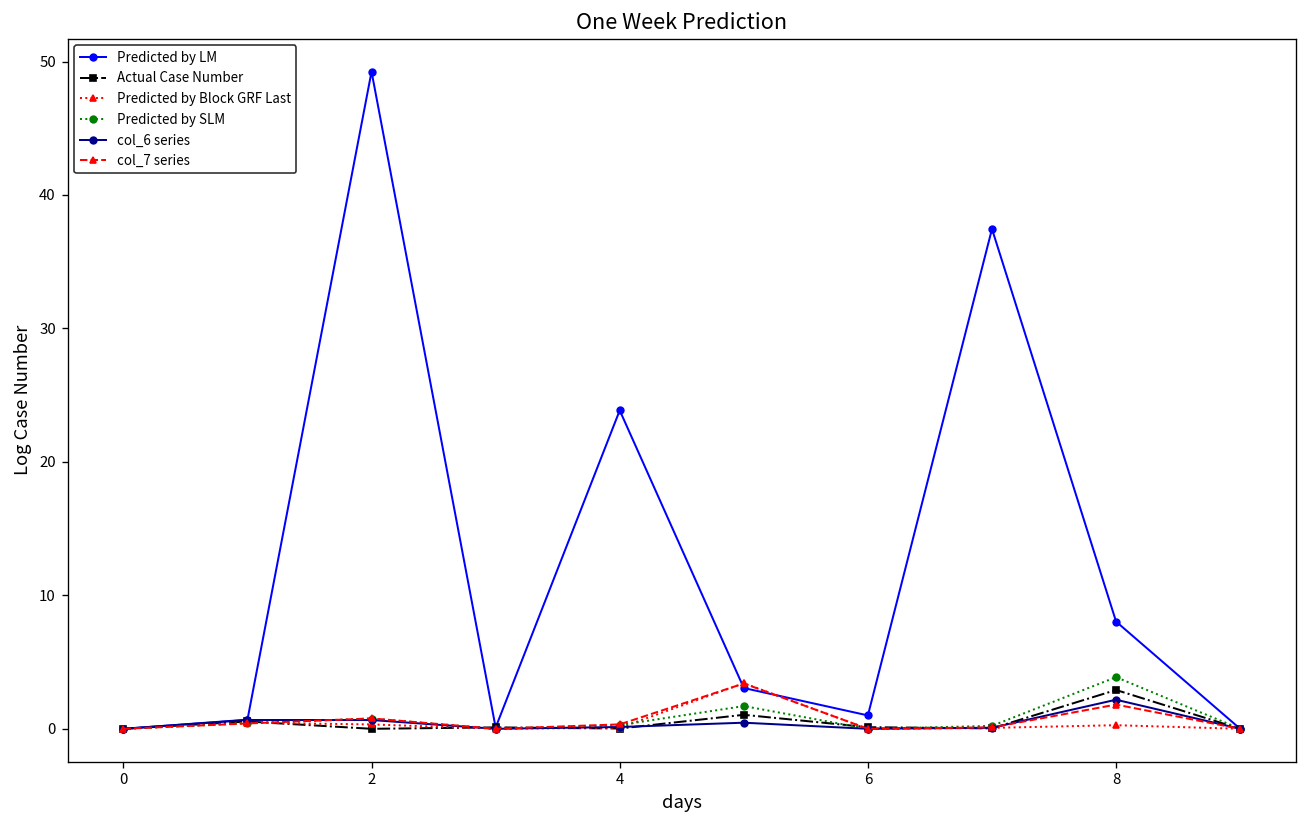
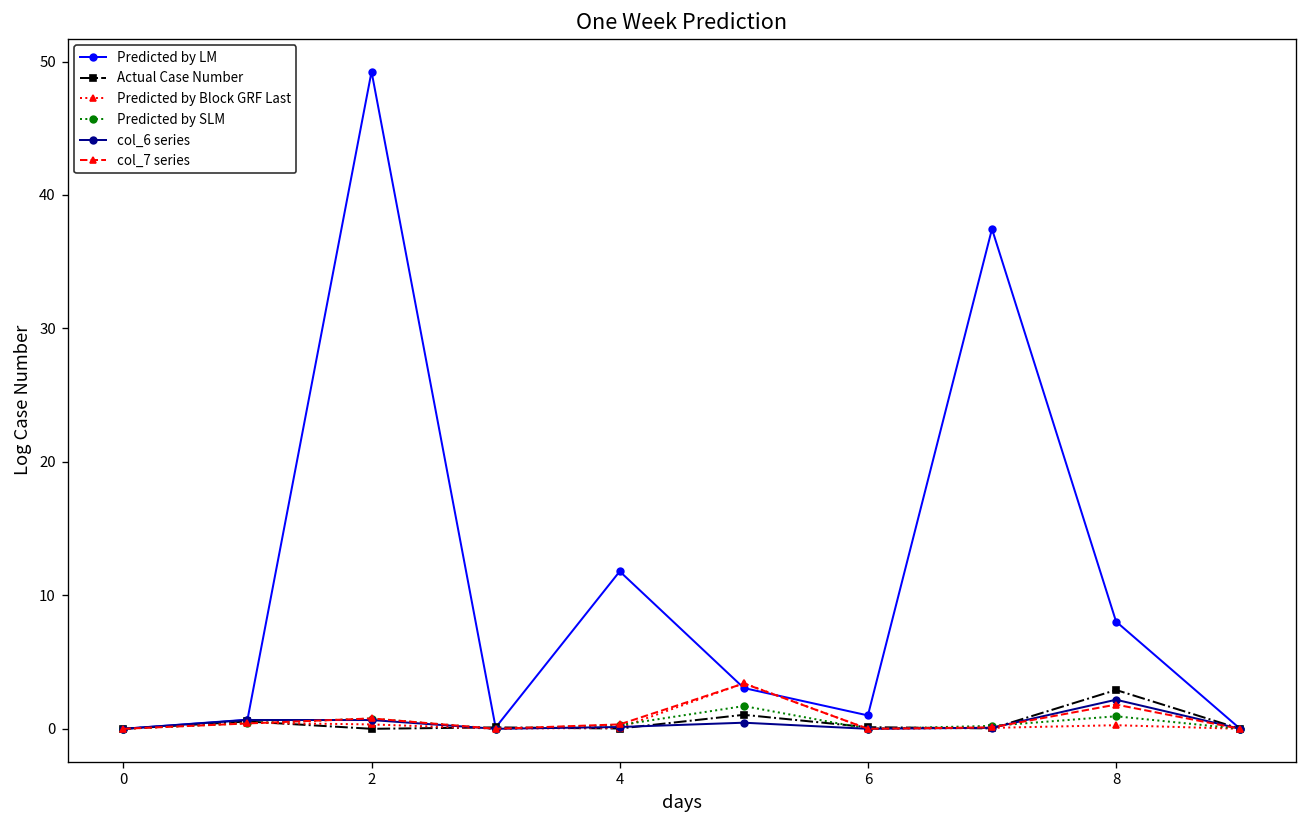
  {
    "Predicted by LM": {
      "2": 49.2,
-     "4": 23.9,
+     "4": 11.8,
      "6": 1.0,
      "8": 8.0
    },
    "Actual Case Number": {
      "2": 0.0,
      "8": 2.9
    },
    "Predicted by SLM": {
-     "8": 3.9
+     "8": 0.9
    },
    "col_6 series": {
      "8": 2.2
    }
  }
